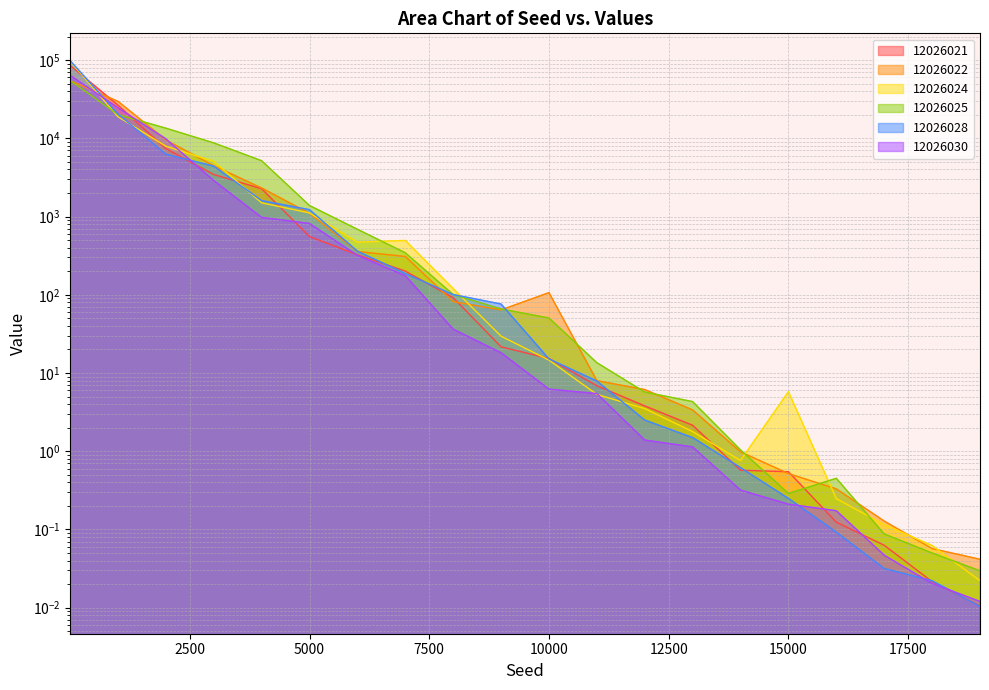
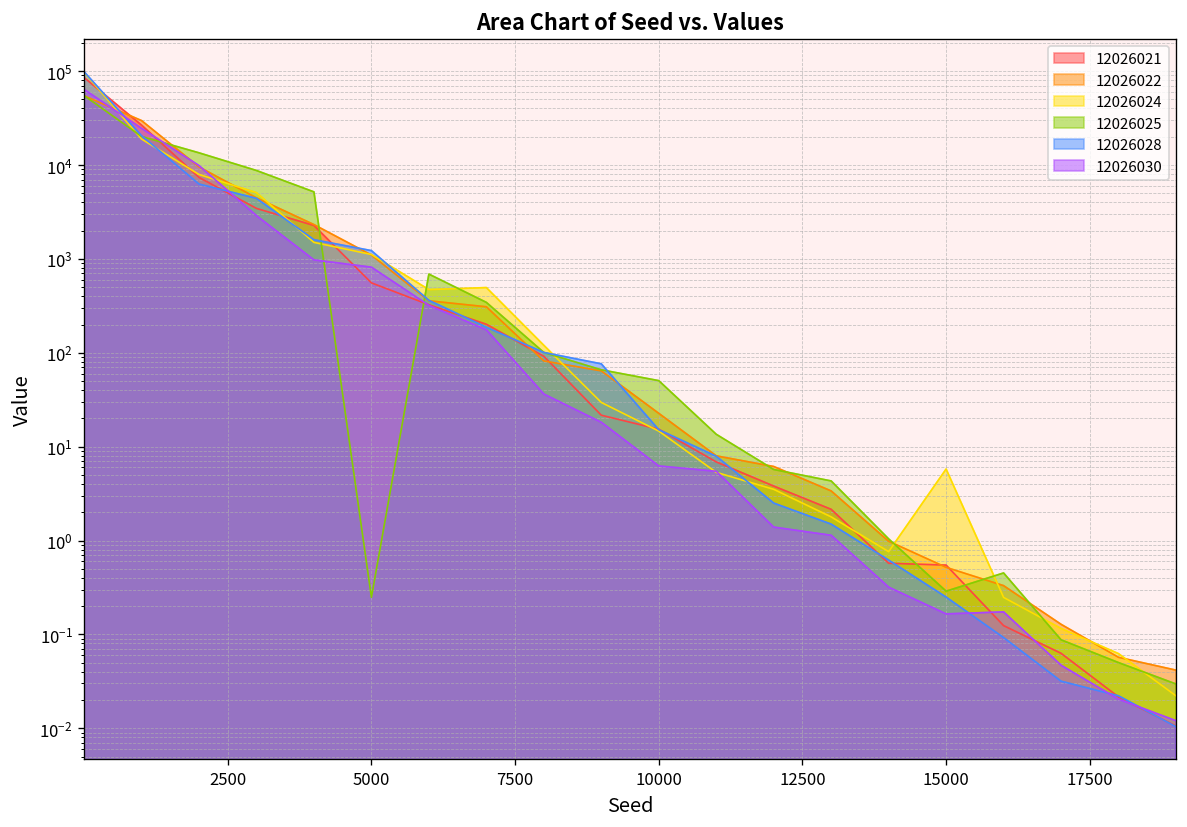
  {
    "12026021": {
      "5000": 600
    },
    "12026022": {
-     "10000": 110
+     "10000": 23
    },
    "12026024": {
      "15000": 6
    },
    "12026025": {
-     "5000": 1400,
+     "5000": 0.25,
      "10000": 50,
      "15000": 0.29
    },
    "12026028": {
      "5000": 1200,
      "15000": 0.25
    },
    "12026030": {
      "5000": 800,
      "10000": 6,
-     "15000": 0.21
+     "15000": 0.17
    }
  }
